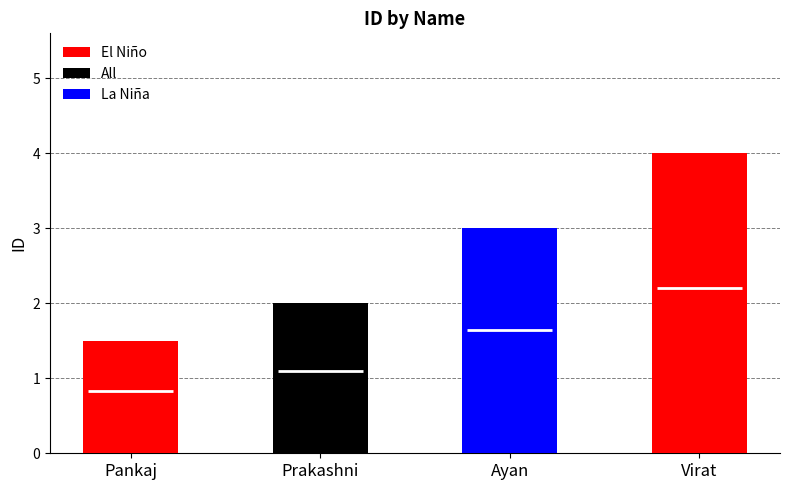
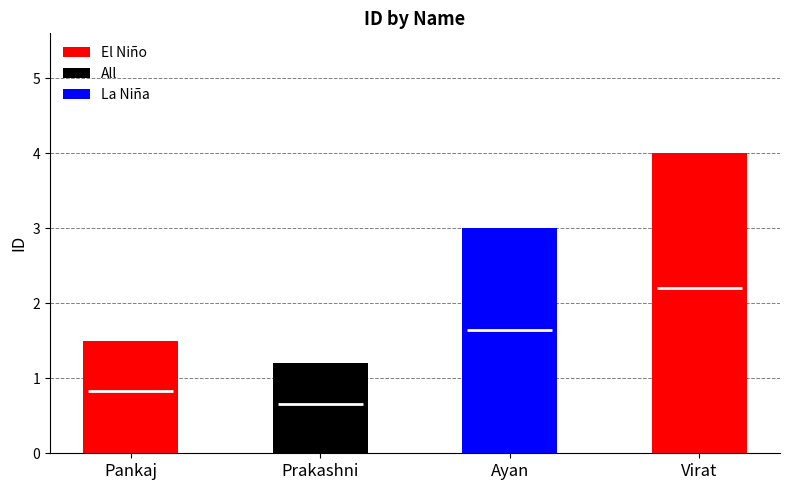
  {
    "Pankaj": 1.5,
-   "Prakashni": 2.0,
+   "Prakashni": 1.2,
    "Ayan": 3.0,
    "Virat": 4.0
  }
